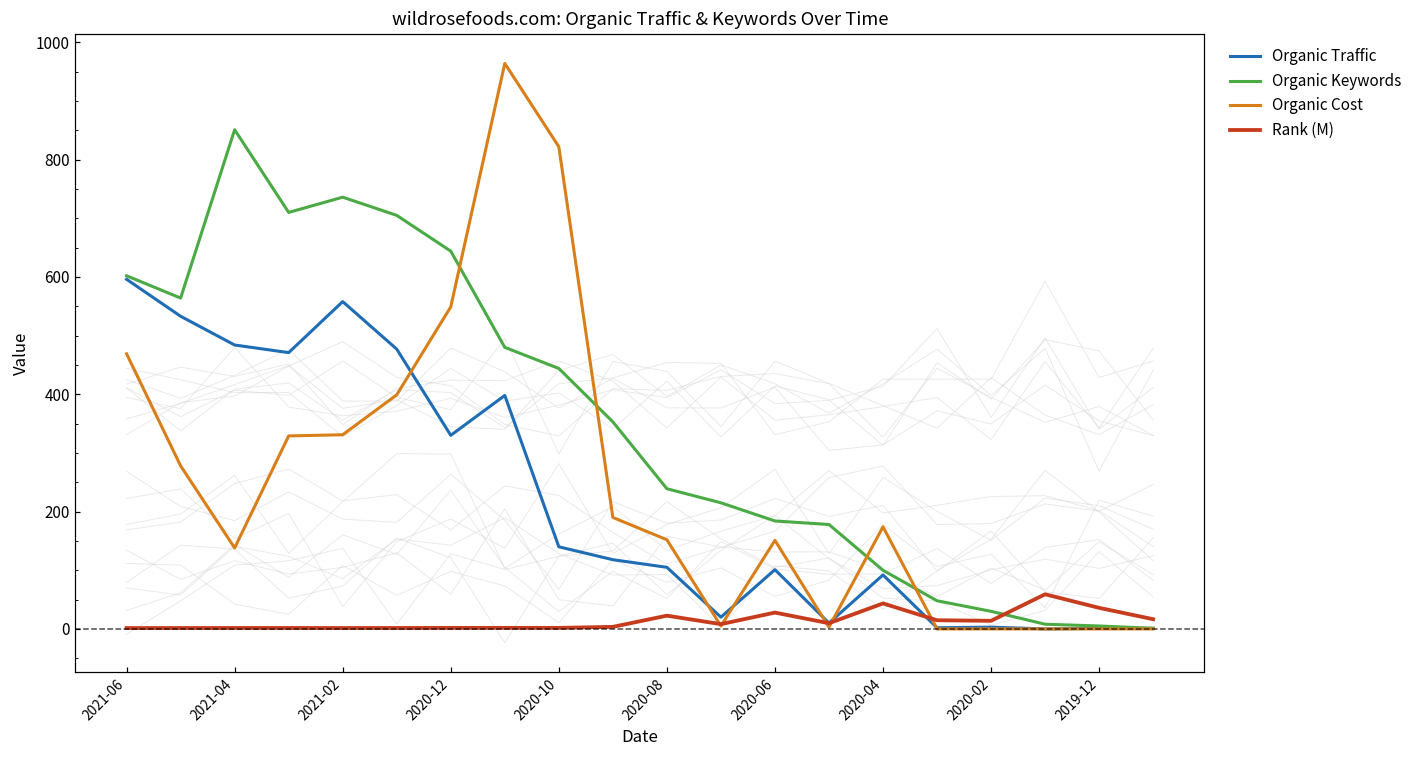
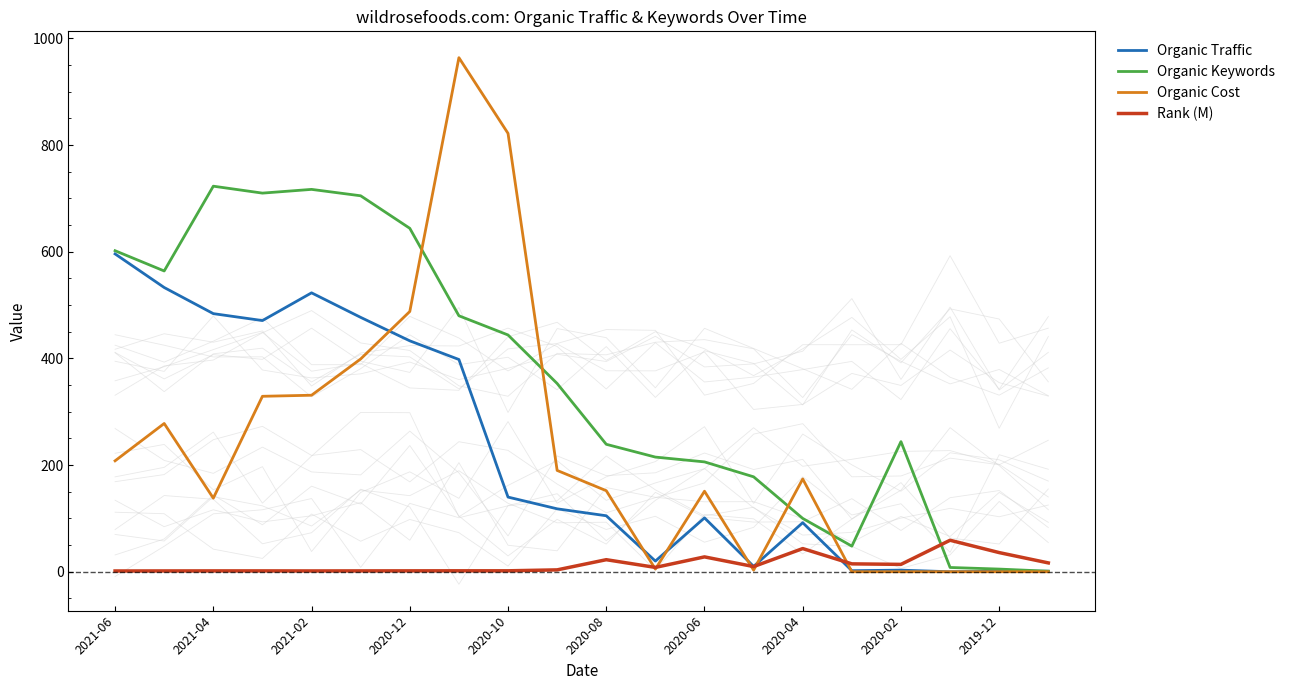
  {
    "Organic Traffic": {
      "2021-06": 600,
-     "2021-02": 560,
-     "2020-12": 330,
+     "2021-02": 520,
+     "2020-12": 430,
      "2020-10": 140,
      "2020-08": 110
    },
    "Organic Keywords": {
      "2021-06": 600,
-     "2021-04": 850,
-     "2021-02": 740,
+     "2021-04": 720,
+     "2021-02": 720,
      "2020-12": 640,
      "2020-08": 240,
-     "2020-06": 180,
-     "2020-02": 30
+     "2020-06": 210,
+     "2020-02": 240
    },
    "Organic Cost": {
-     "2021-06": 470,
-     "2020-12": 550,
+     "2021-06": 210,
+     "2020-12": 490,
      "2020-10": 820,
      "2020-08": 150,
      "2020-06": 150
    },
    "Rank (M)": {
      "2021-06": 0,
      "2021-04": 0,
      "2021-02": 0,
      "2020-12": 0,
      "2020-10": 0,
      "2020-08": 20,
      "2020-06": 30,
      "2020-04": 40,
      "2020-02": 10,
      "2019-12": 40
    }
  }
